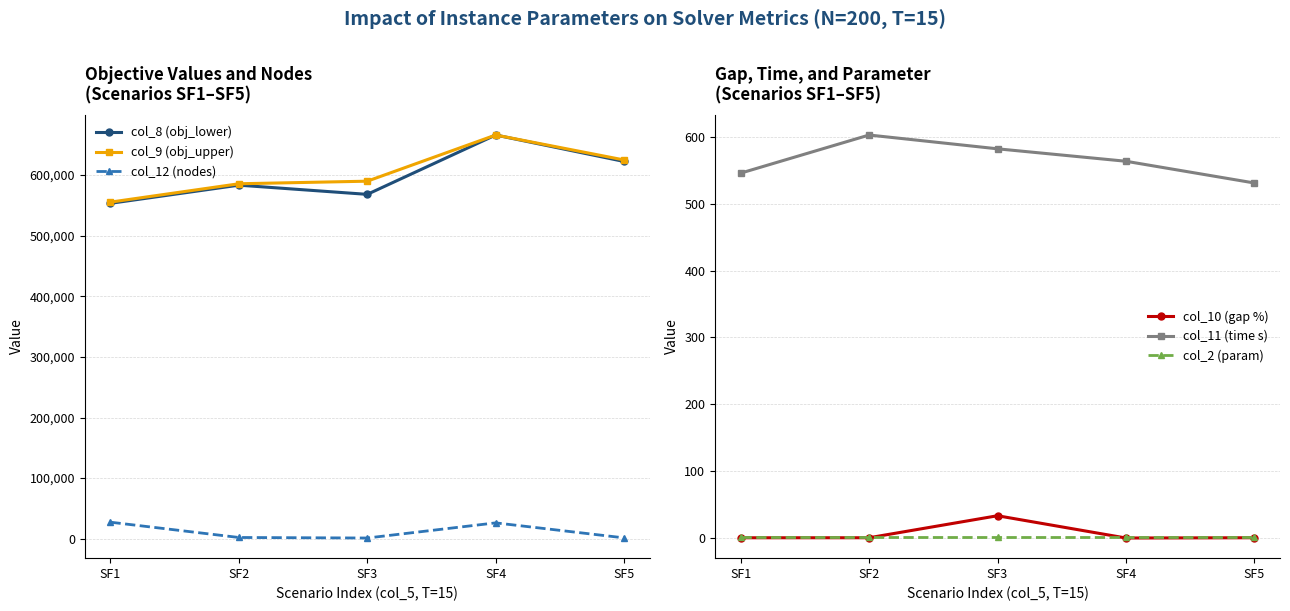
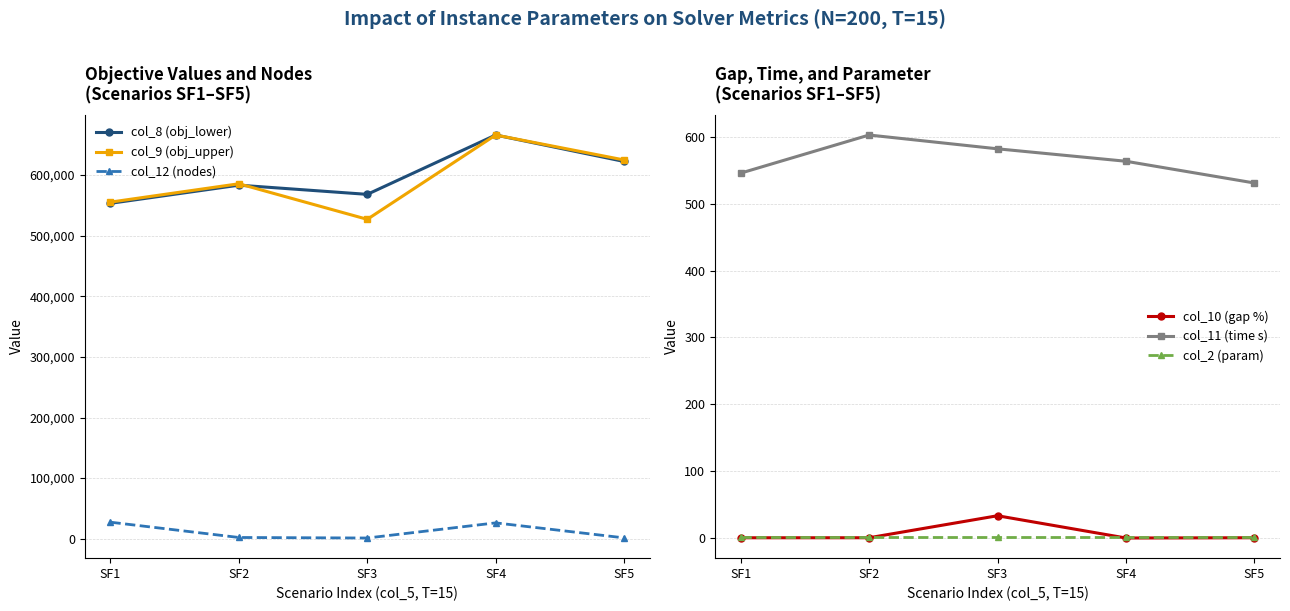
  {
    "Objective Values and Nodes (Scenarios SF1–SF5)": {
      "col_8 (obj_lower)": {
        "SF3": "570,000"
      },
      "col_9 (obj_upper)": {
-       "SF3": "590,000"
+       "SF3": "530,000"
      },
      "col_12 (nodes)": {
        "SF1": "30,000",
        "SF2": "0",
        "SF3": "0",
        "SF4": "30,000",
        "SF5": "0"
      }
    },
    "Gap, Time, and Parameter (Scenarios SF1–SF5)": {
      "col_10 (gap %)": {
        "SF3": "30"
      },
      "col_11 (time s)": {
        "SF1": "550",
        "SF2": "600",
        "SF3": "580",
        "SF4": "560",
        "SF5": "530"
      },
      "col_2 (param)": {
        "SF3": "0"
      }
    }
  }
